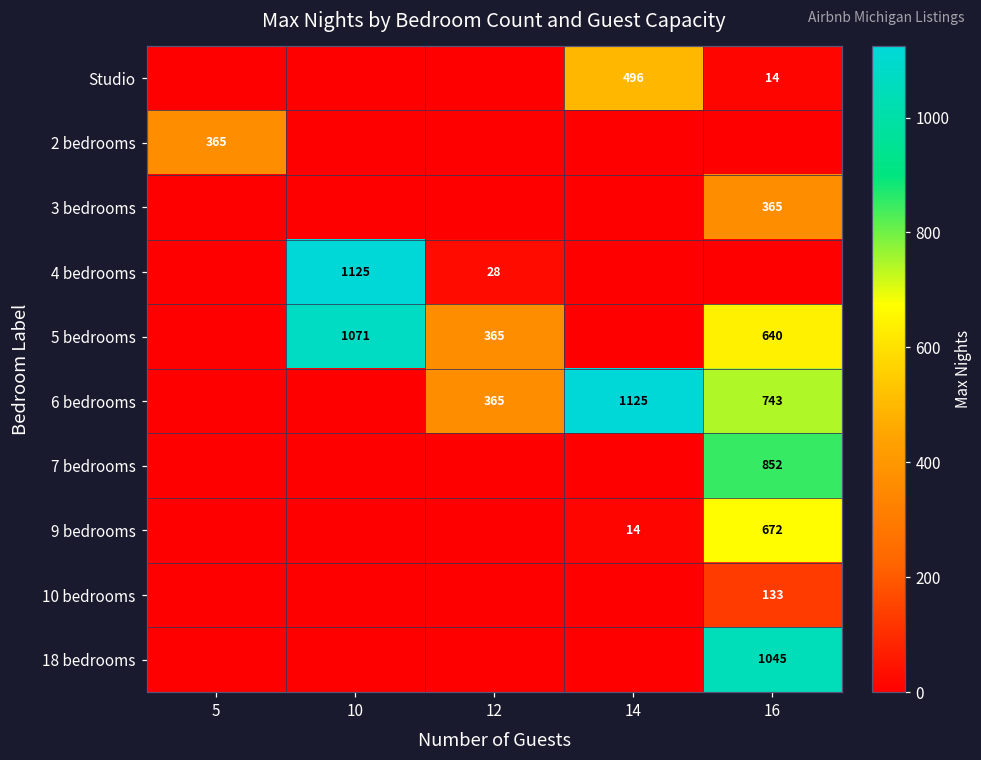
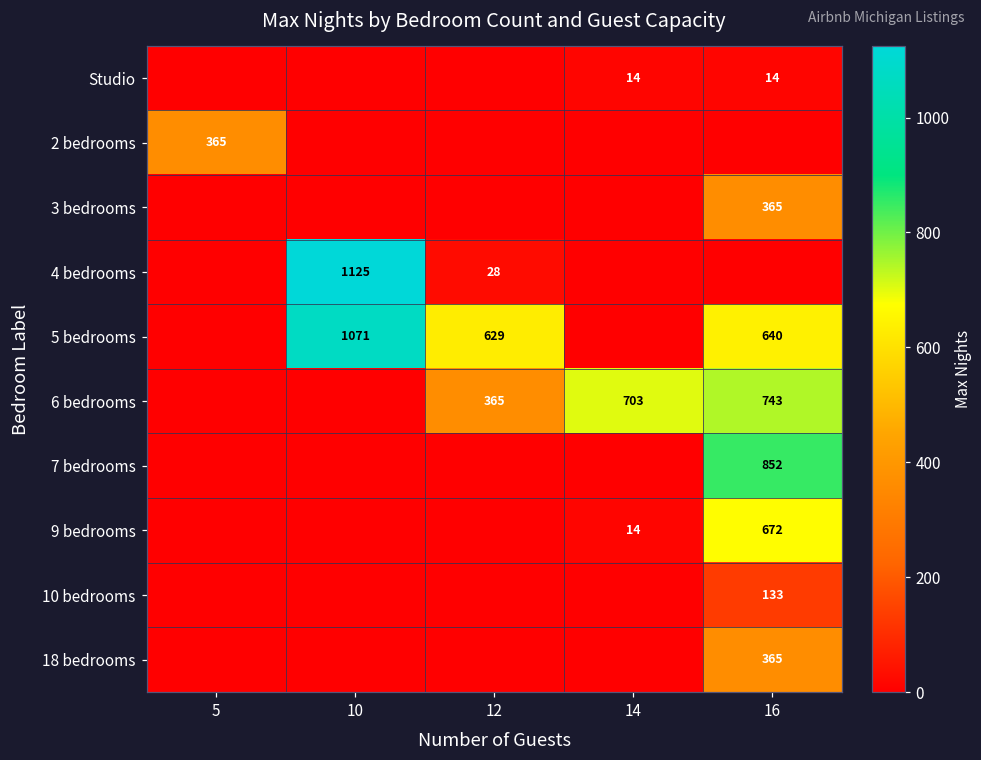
  {
    "Studio": {
-     "14": 496,
+     "14": 14,
      "16": 14
    },
    "2 bedrooms": {
      "5": 365
    },
    "3 bedrooms": {
      "16": 365
    },
    "4 bedrooms": {
      "10": 1125,
      "12": 28
    },
    "5 bedrooms": {
      "10": 1071,
-     "12": 365,
+     "12": 629,
      "16": 640
    },
    "6 bedrooms": {
      "12": 365,
-     "14": 1125,
+     "14": 703,
      "16": 743
    },
    "7 bedrooms": {
      "16": 852
    },
    "9 bedrooms": {
      "14": 14,
      "16": 672
    },
    "10 bedrooms": {
      "16": 133
    },
    "18 bedrooms": {
-     "16": 1045
+     "16": 365
    }
  }
